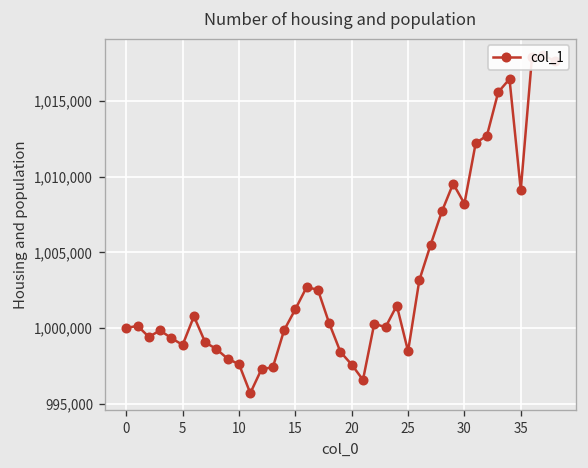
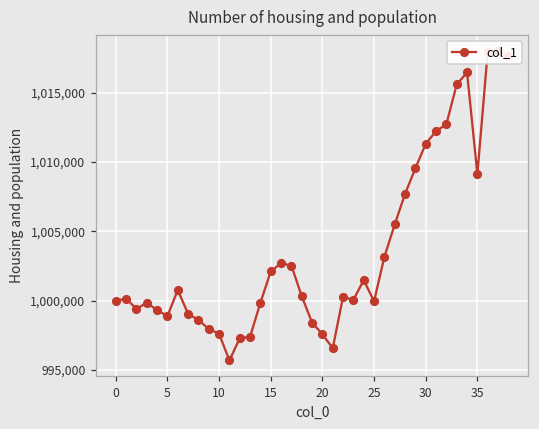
  {
    "0": "1,000,000",
    "5": "998,900",
    "10": "997,600",
-   "15": "1,001,200",
+   "15": "1,002,100",
    "20": "997,600",
-   "25": "998,500",
-   "30": "1,008,200",
+   "25": "1,000,000",
+   "30": "1,011,300",
    "35": "1,009,100"
  }
